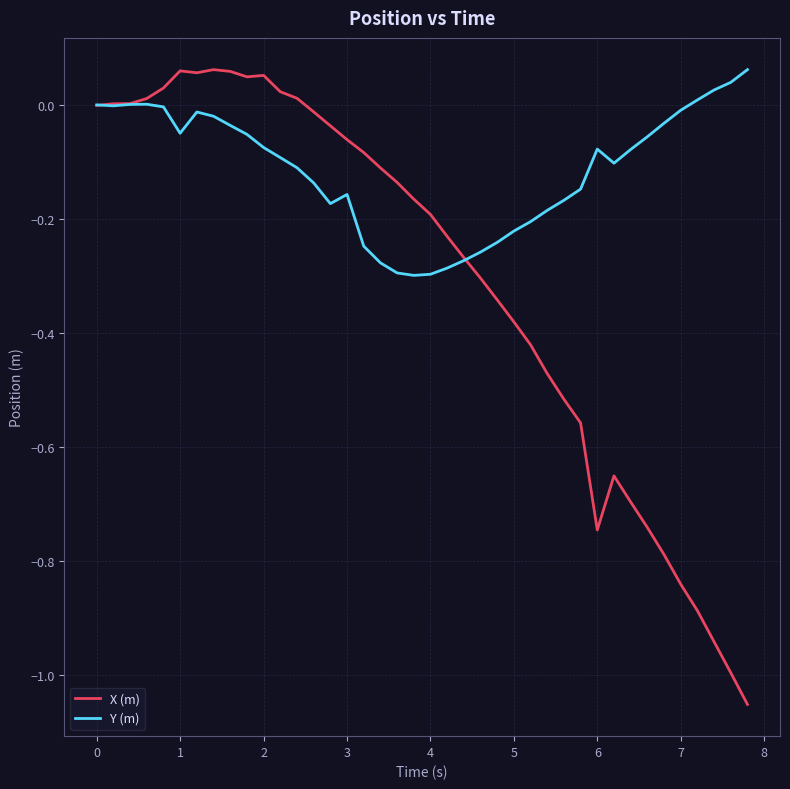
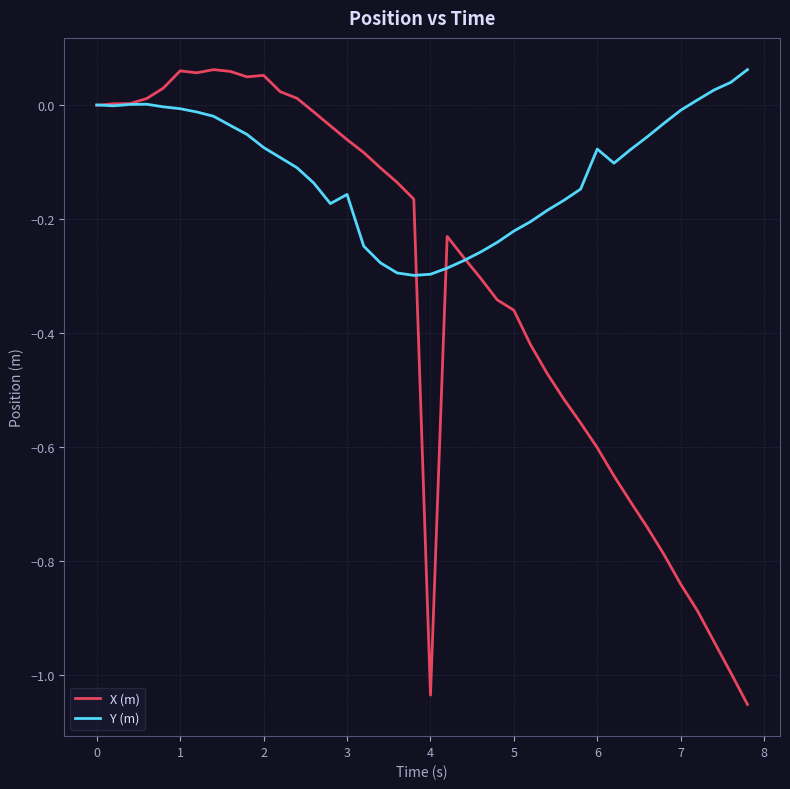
  {
    "X (m)": {
      "1": 0.06,
      "2": 0.05,
      "3": -0.06,
-     "4": -0.19,
-     "5": -0.38,
-     "6": -0.75,
+     "4": -1.04,
+     "5": -0.36,
+     "6": -0.60,
      "7": -0.84
    },
    "Y (m)": {
-     "1": -0.05,
+     "1": -0.01,
      "2": -0.07,
      "3": -0.16,
      "4": -0.30,
      "5": -0.22,
      "6": -0.08,
      "7": -0.01
    }
  }
